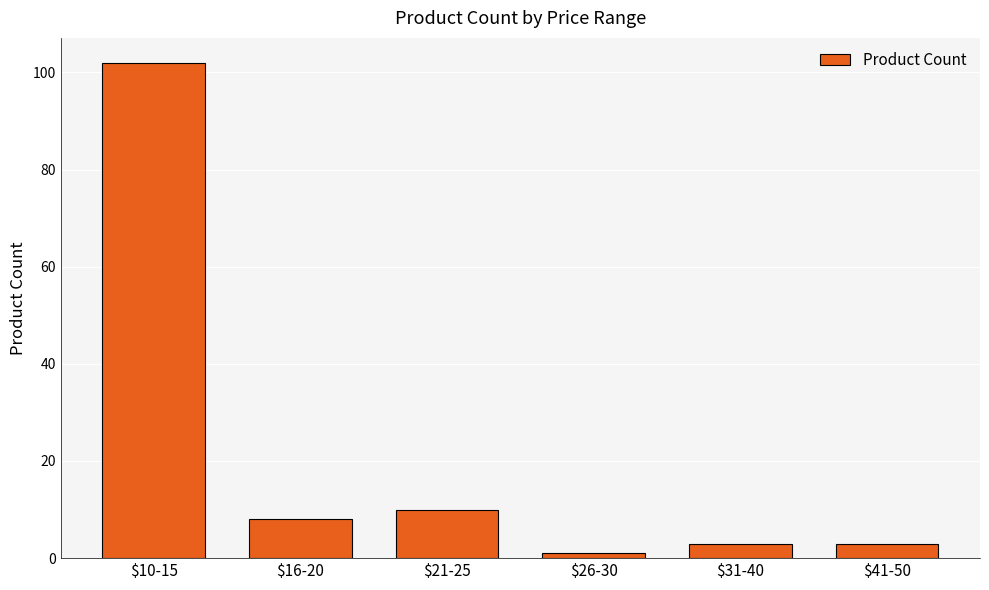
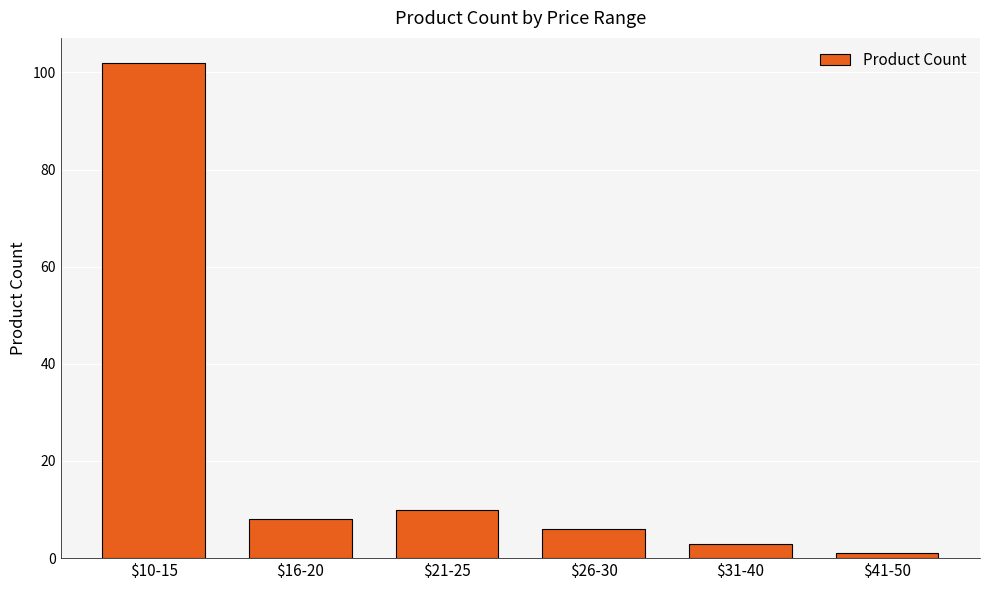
  {
    "$10-15": 102,
    "$16-20": 8,
    "$21-25": 10,
-   "$26-30": 1,
+   "$26-30": 6,
    "$31-40": 3,
-   "$41-50": 3
+   "$41-50": 1
  }
